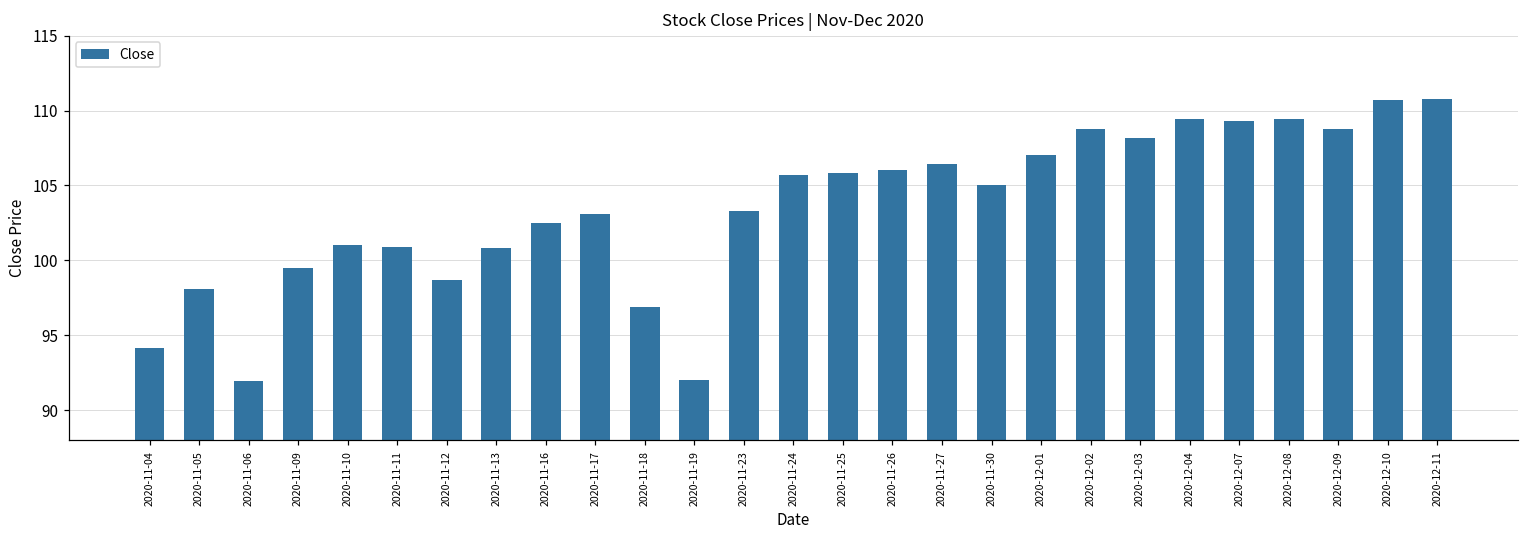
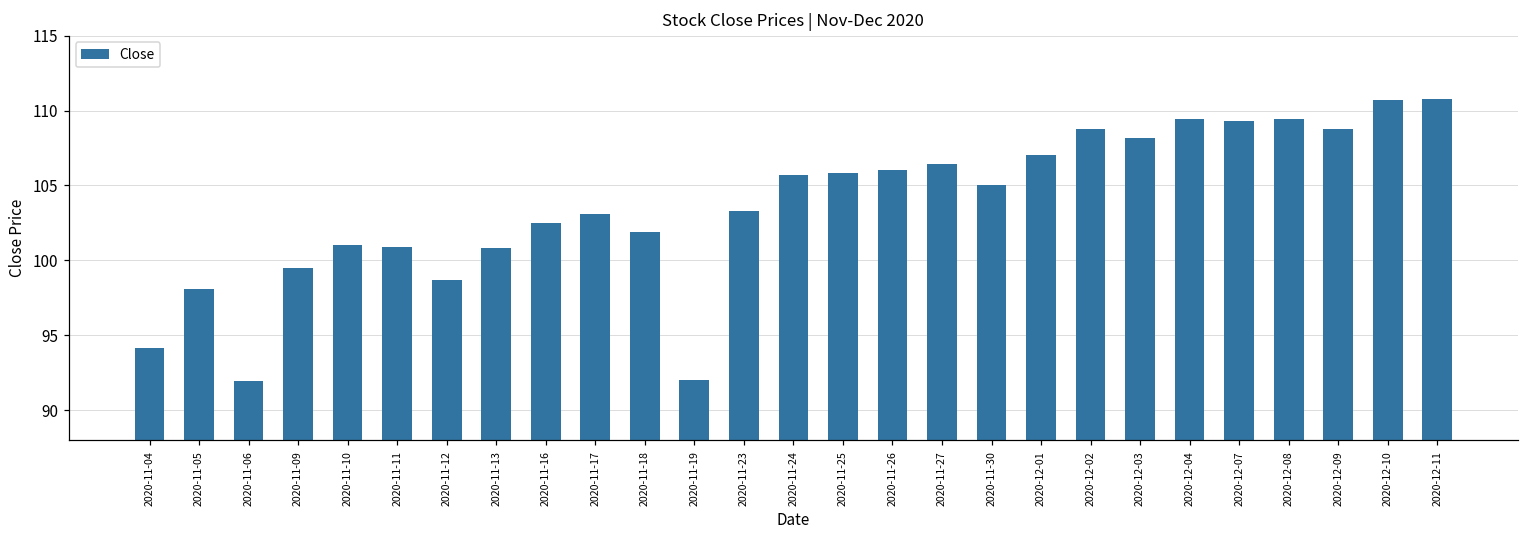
  {
    "2020-11-04": 94.2,
    "2020-11-05": 98.1,
    "2020-11-06": 91.9,
    "2020-11-09": 99.5,
    "2020-11-10": 101.0,
    "2020-11-11": 100.9,
    "2020-11-12": 98.7,
    "2020-11-13": 100.8,
    "2020-11-16": 102.5,
    "2020-11-17": 103.1,
-   "2020-11-18": 96.9,
+   "2020-11-18": 101.9,
    "2020-11-19": 92.0,
    "2020-11-23": 103.3,
    "2020-11-24": 105.7,
    "2020-11-25": 105.8,
    "2020-11-26": 106.0,
    "2020-11-27": 106.4,
    "2020-11-30": 105.0,
    "2020-12-01": 107.1,
    "2020-12-02": 108.8,
    "2020-12-03": 108.2,
    "2020-12-04": 109.4,
    "2020-12-07": 109.3,
    "2020-12-08": 109.4,
    "2020-12-09": 108.8,
    "2020-12-10": 110.7,
    "2020-12-11": 110.8
  }
